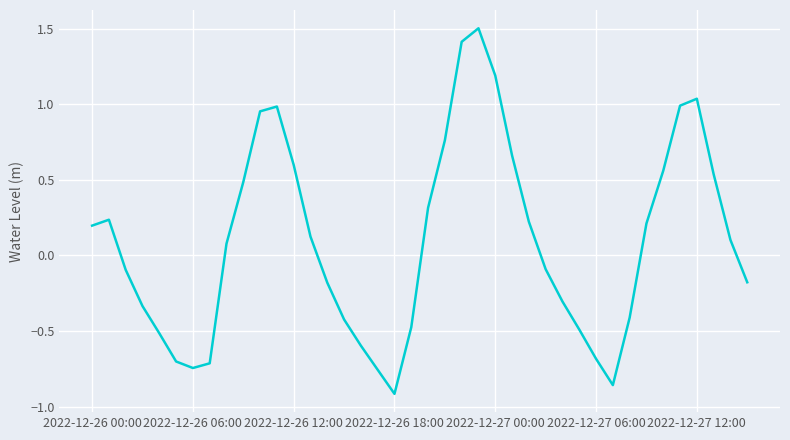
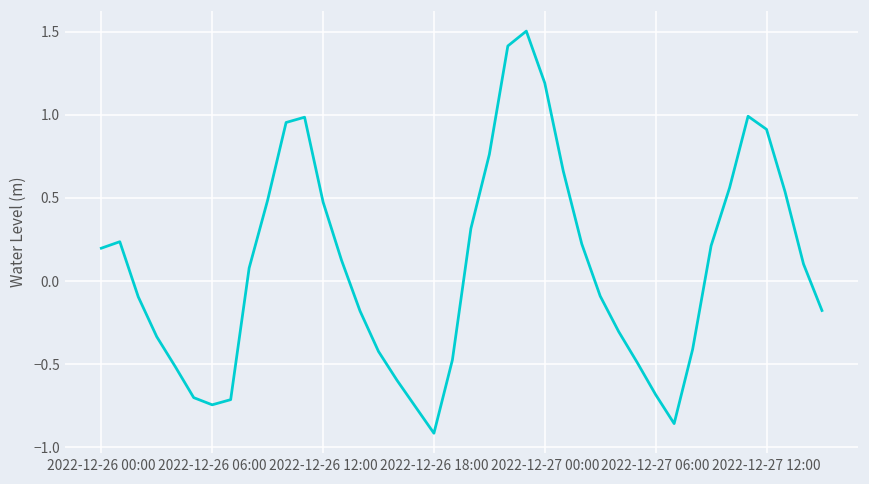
  {
    "2022-12-26 00:00": 0.20,
    "2022-12-26 06:00": -0.74,
-   "2022-12-26 12:00": 0.60,
+   "2022-12-26 12:00": 0.48,
    "2022-12-26 18:00": -0.92,
    "2022-12-27 00:00": 1.19,
    "2022-12-27 06:00": -0.68,
-   "2022-12-27 12:00": 1.04
+   "2022-12-27 12:00": 0.91
  }
